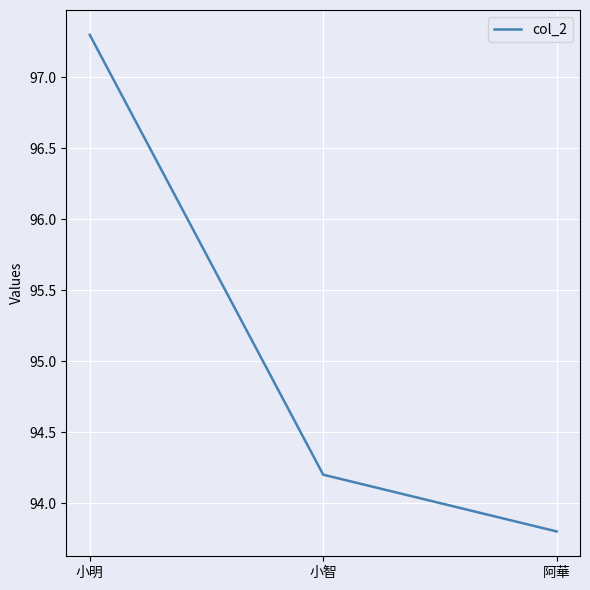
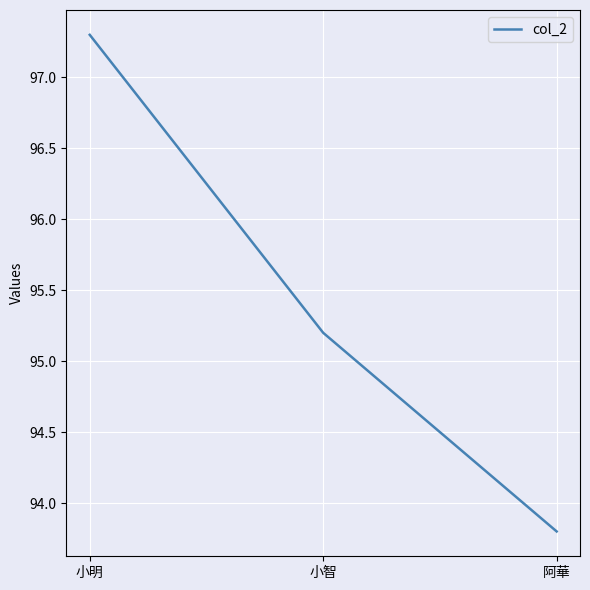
  {
    "小明": 97.3,
-   "小智": 94.2,
+   "小智": 95.2,
    "阿華": 93.8
  }
